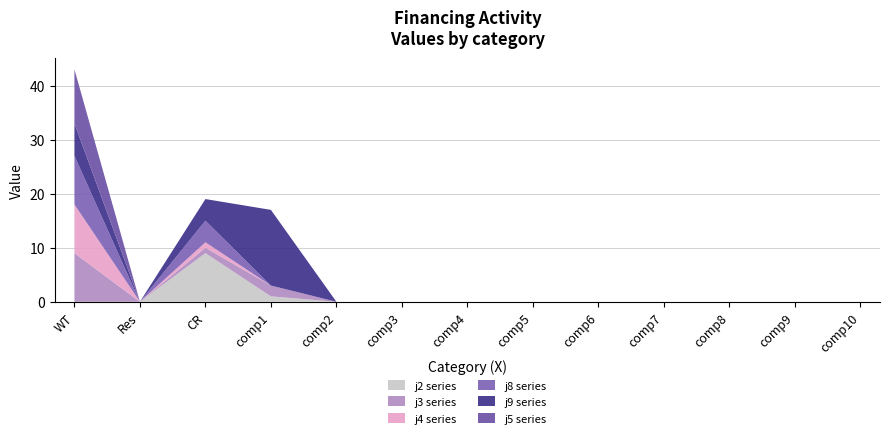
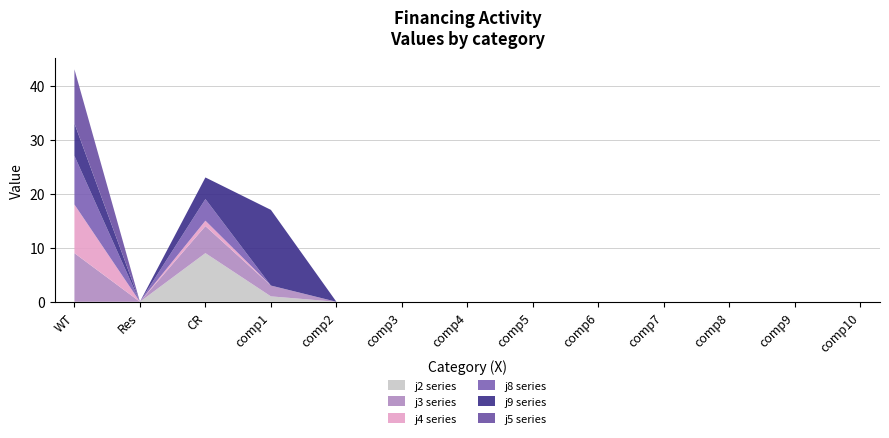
  {
    "j3 series": {
      "WT": 9,
-     "CR": 1
+     "CR": 5
    },
    "j9 series": {
      "WT": 6
    }
  }
